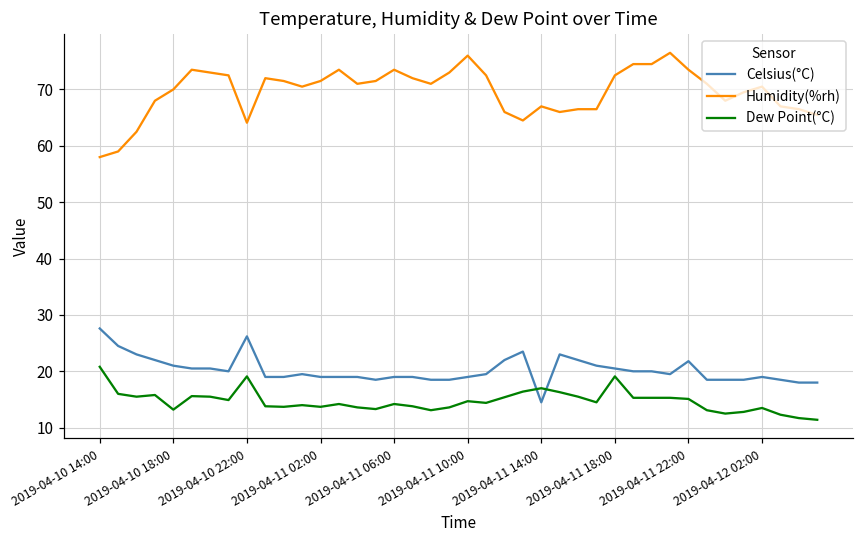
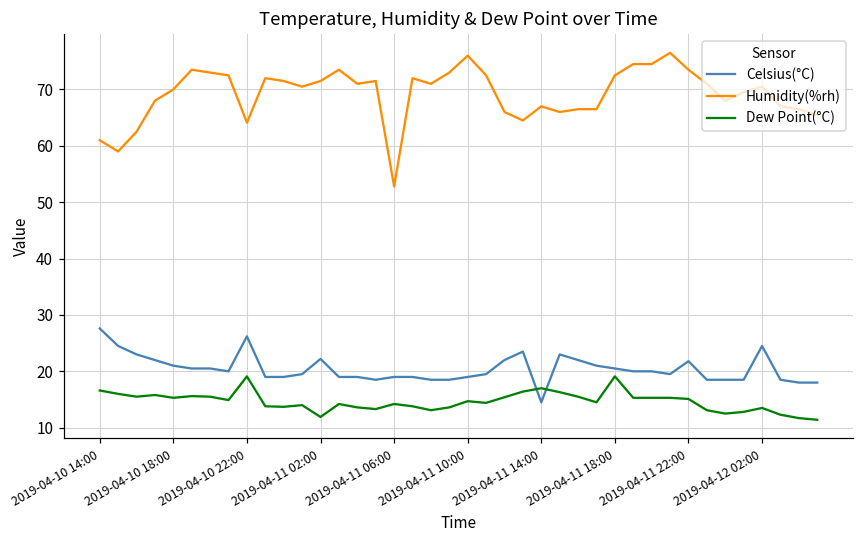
  {
    "Celsius(°C)": {
      "2019-04-10 14:00": 28,
      "2019-04-10 18:00": 21,
      "2019-04-10 22:00": 26,
-     "2019-04-11 02:00": 19,
+     "2019-04-11 02:00": 22,
      "2019-04-11 06:00": 19,
      "2019-04-11 10:00": 19,
      "2019-04-11 14:00": 15,
      "2019-04-11 18:00": 21,
      "2019-04-11 22:00": 22,
-     "2019-04-12 02:00": 19
+     "2019-04-12 02:00": 25
    },
    "Humidity(%rh)": {
-     "2019-04-10 14:00": 58,
+     "2019-04-10 14:00": 61,
      "2019-04-10 18:00": 70,
      "2019-04-10 22:00": 64,
      "2019-04-11 02:00": 72,
-     "2019-04-11 06:00": 74,
+     "2019-04-11 06:00": 53,
      "2019-04-11 10:00": 76,
      "2019-04-11 14:00": 67,
      "2019-04-11 18:00": 73,
      "2019-04-11 22:00": 74
    },
    "Dew Point(°C)": {
-     "2019-04-10 14:00": 21,
-     "2019-04-10 18:00": 13,
+     "2019-04-10 14:00": 17,
+     "2019-04-10 18:00": 15,
      "2019-04-10 22:00": 19,
-     "2019-04-11 02:00": 14,
+     "2019-04-11 02:00": 12,
      "2019-04-11 06:00": 14,
      "2019-04-11 10:00": 15,
      "2019-04-11 14:00": 17,
      "2019-04-11 18:00": 19,
      "2019-04-11 22:00": 15,
      "2019-04-12 02:00": 14
    }
  }
